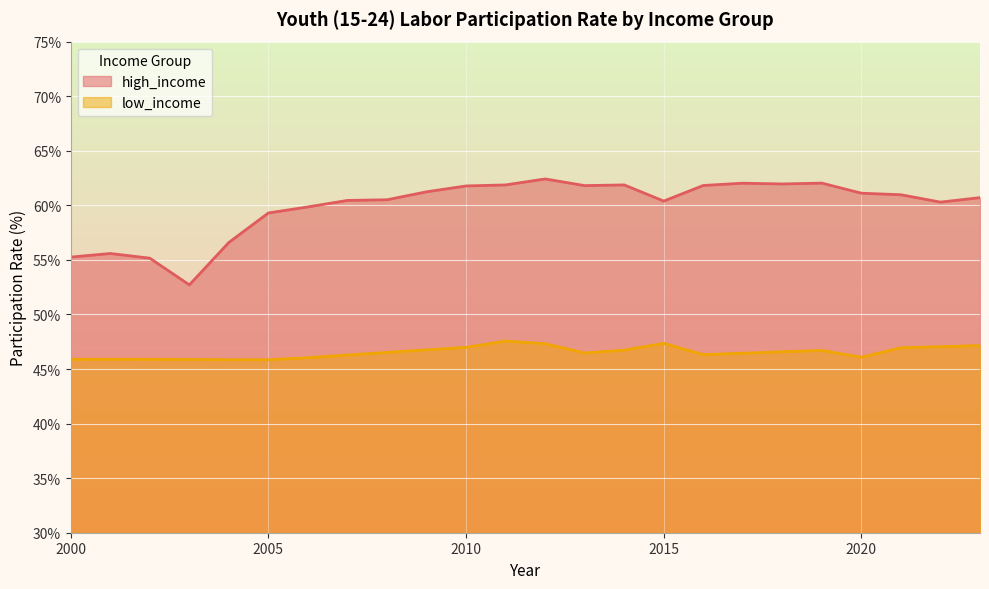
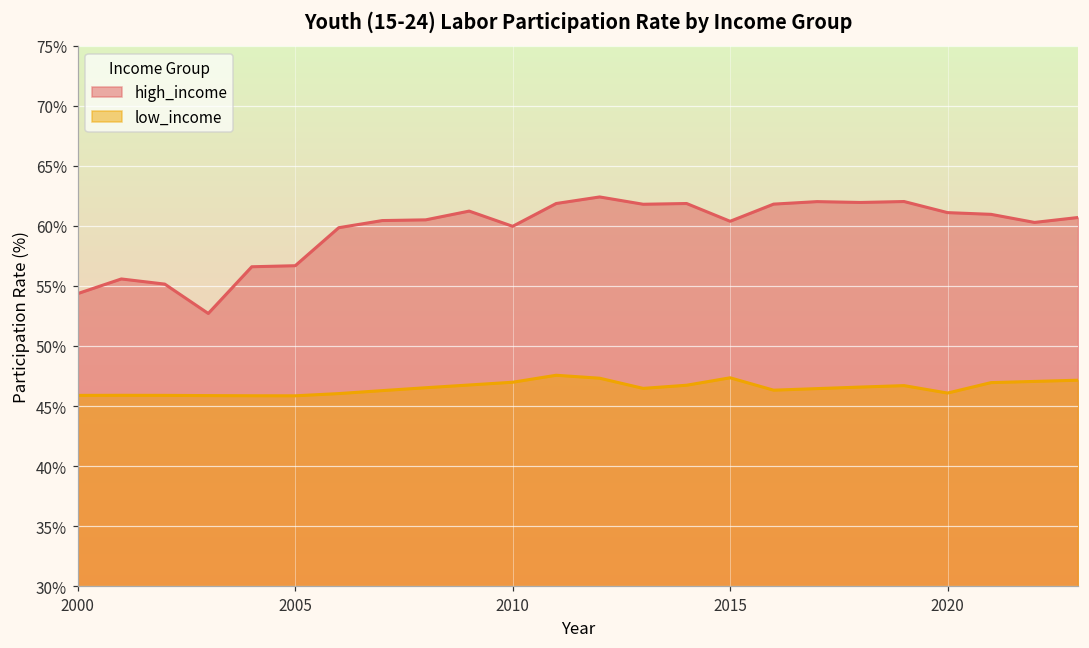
  {
    "high_income": {
-     "2000": "55.3%",
-     "2005": "59.3%",
-     "2010": "61.8%",
+     "2000": "54.4%",
+     "2005": "56.7%",
+     "2010": "60.0%",
      "2015": "60.4%",
      "2020": "61.1%"
    },
    "low_income": {
      "2000": "45.9%",
      "2005": "45.9%",
      "2010": "47.0%",
      "2015": "47.4%",
      "2020": "46.1%"
    }
  }
